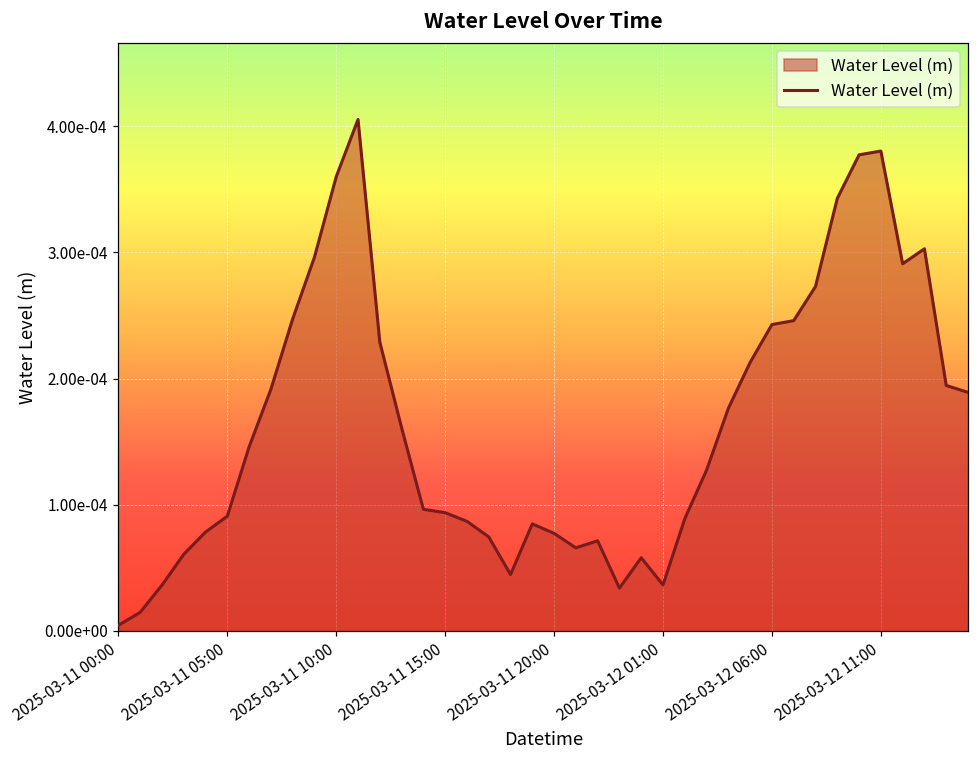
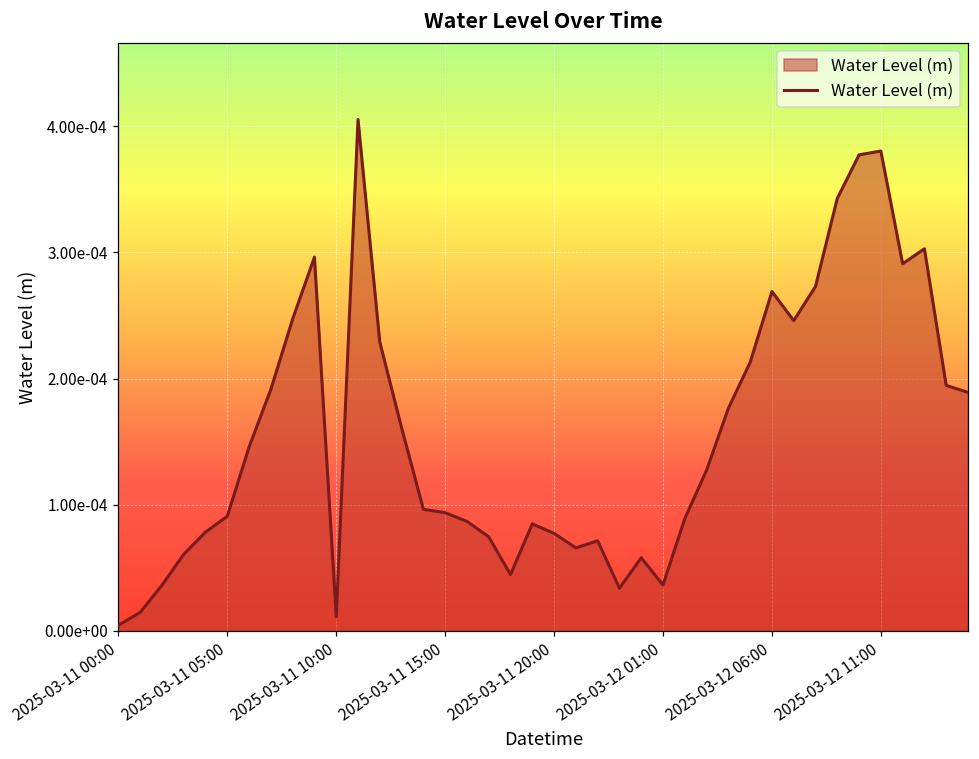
  {
    "2025-03-11 00:00": 0.000004,
    "2025-03-11 05:00": 0.000091,
-   "2025-03-11 10:00": 0.000360,
+   "2025-03-11 10:00": 0.000011,
    "2025-03-11 15:00": 0.000094,
    "2025-03-11 20:00": 0.000077,
    "2025-03-12 01:00": 0.000036,
-   "2025-03-12 06:00": 0.000243,
+   "2025-03-12 06:00": 0.000269,
    "2025-03-12 11:00": 0.000380
  }
